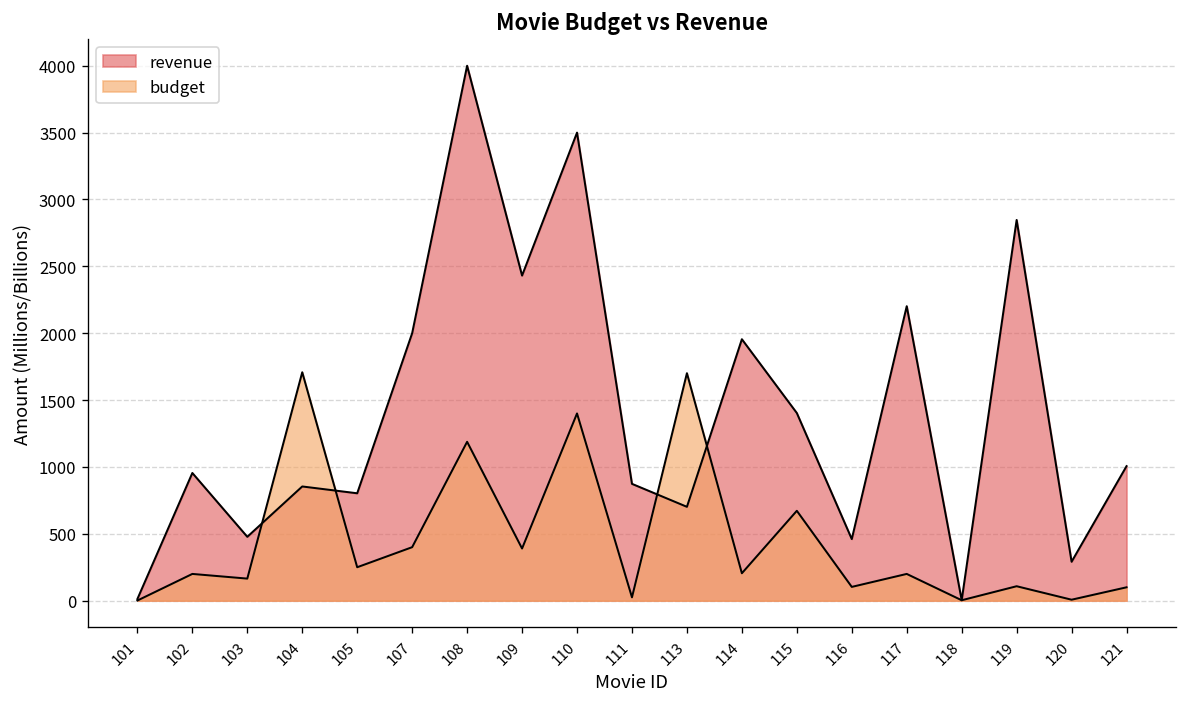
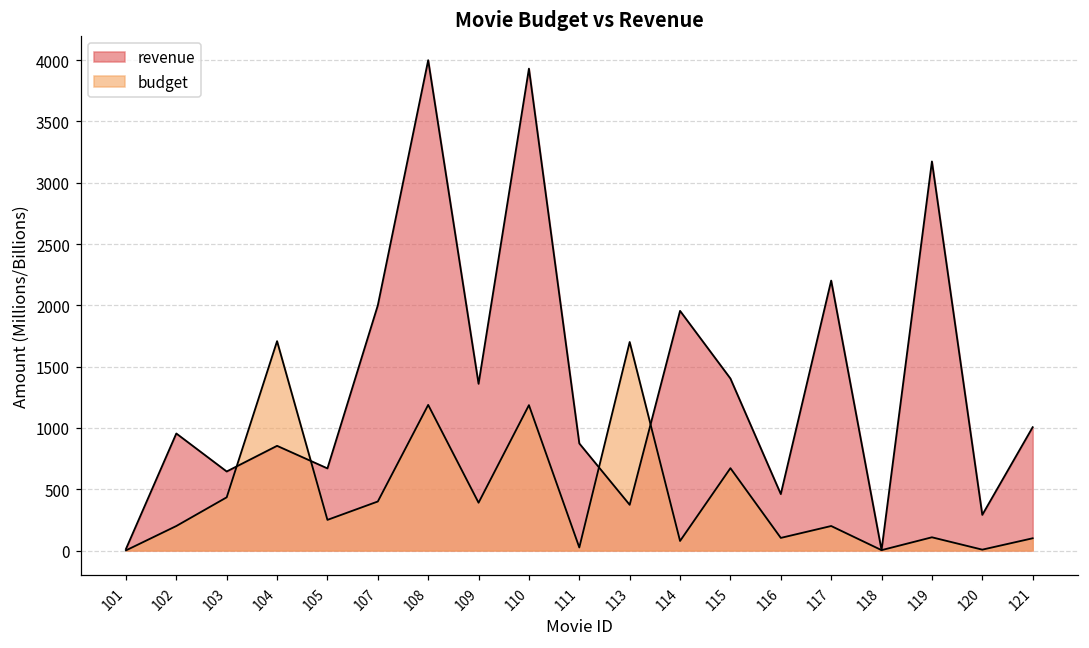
  {
    "revenue": {
      "102": 950,
-     "103": 480,
+     "103": 640,
      "104": 850,
-     "105": 800,
+     "105": 670,
      "107": 2000,
      "108": 4000,
-     "109": 2430,
-     "110": 3500,
+     "109": 1360,
+     "110": 3930,
      "111": 870,
-     "113": 700,
+     "113": 370,
      "114": 1960,
      "115": 1400,
      "116": 460,
      "117": 2200,
-     "119": 2850,
+     "119": 3170,
      "120": 290,
      "121": 1010
    },
    "budget": {
      "102": 200,
-     "103": 170,
+     "103": 430,
      "104": 1710,
      "105": 250,
      "107": 400,
      "108": 1190,
      "109": 390,
-     "110": 1400,
+     "110": 1190,
      "111": 30,
      "113": 1700,
-     "114": 210,
+     "114": 80,
      "115": 670,
      "116": 100,
      "117": 200,
      "119": 110,
      "120": 10,
      "121": 100
    }
  }
